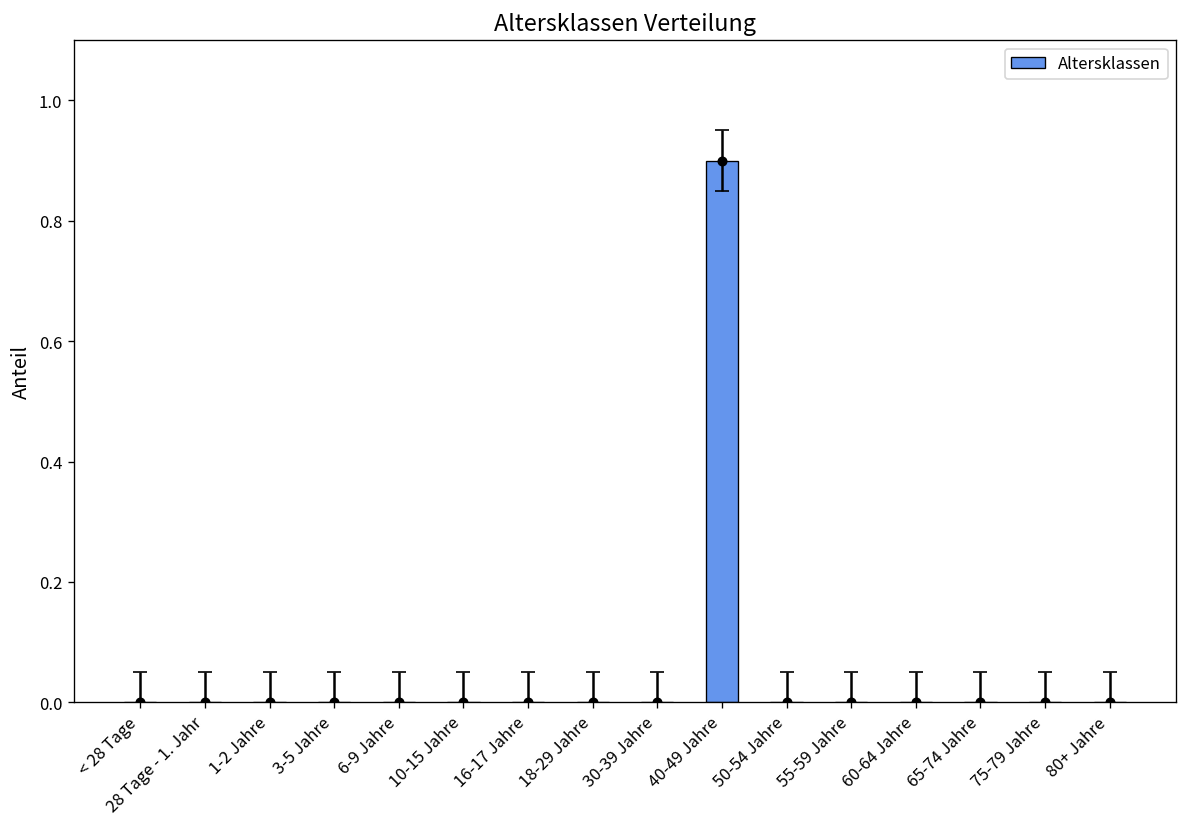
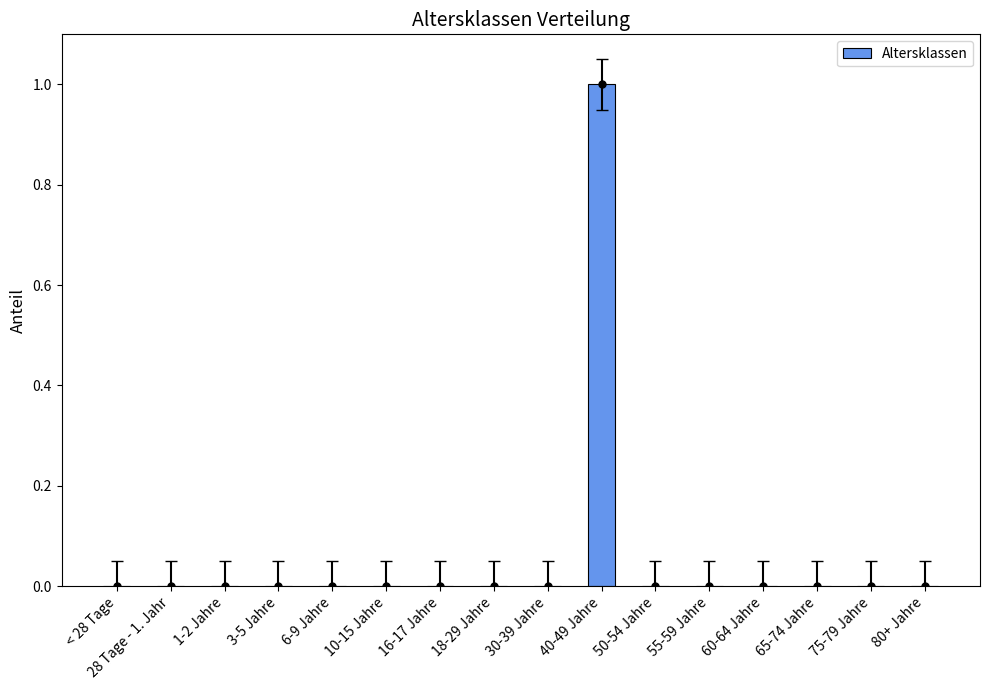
  {
    "Altersklassen": {
      "< 28 Tage": 0.0,
      "28 Tage - 1. Jahr": 0.0,
      "1-2 Jahre": 0.0,
      "3-5 Jahre": 0.0,
      "6-9 Jahre": 0.0,
      "10-15 Jahre": 0.0,
      "16-17 Jahre": 0.0,
      "18-29 Jahre": 0.0,
      "30-39 Jahre": 0.0,
-     "40-49 Jahre": 0.9,
+     "40-49 Jahre": 1.0,
      "50-54 Jahre": 0.0,
      "55-59 Jahre": 0.0,
      "60-64 Jahre": 0.0,
      "65-74 Jahre": 0.0,
      "75-79 Jahre": 0.0,
      "80+ Jahre": 0.0
    }
  }
